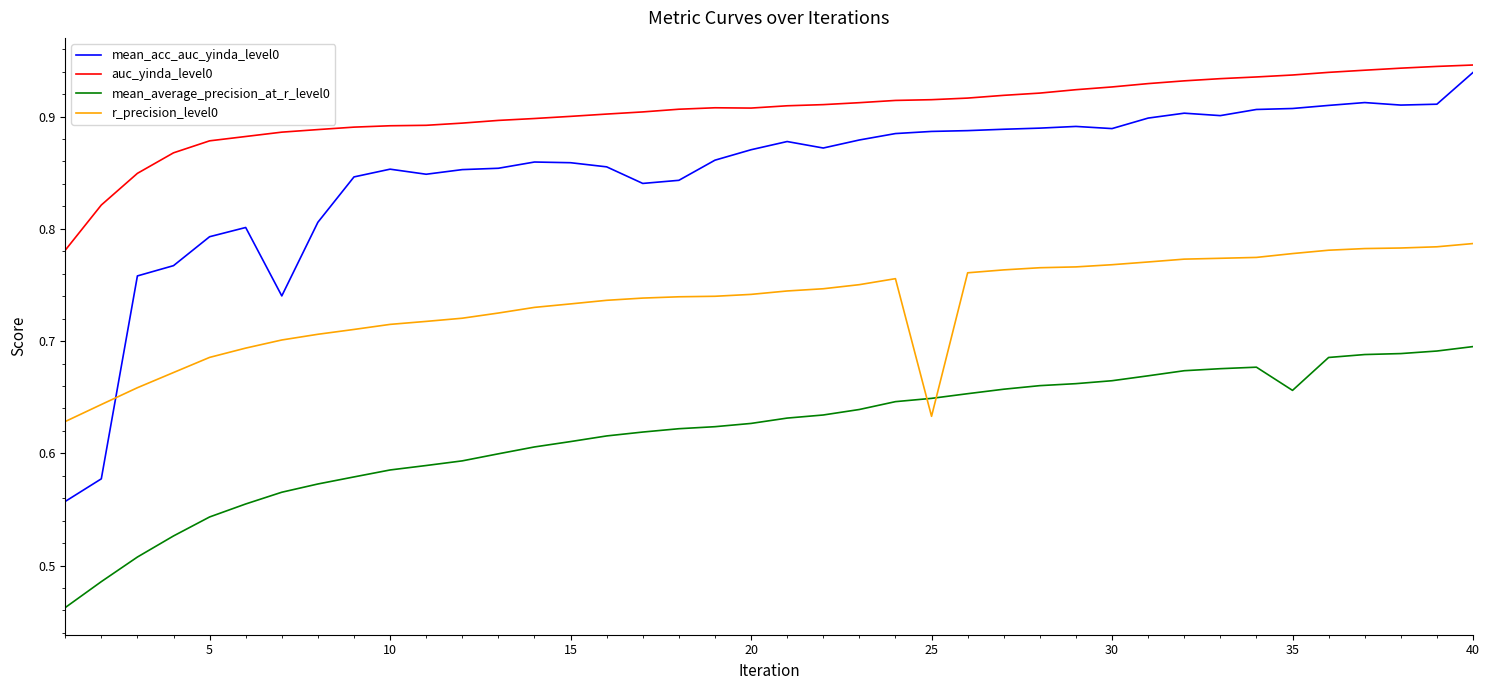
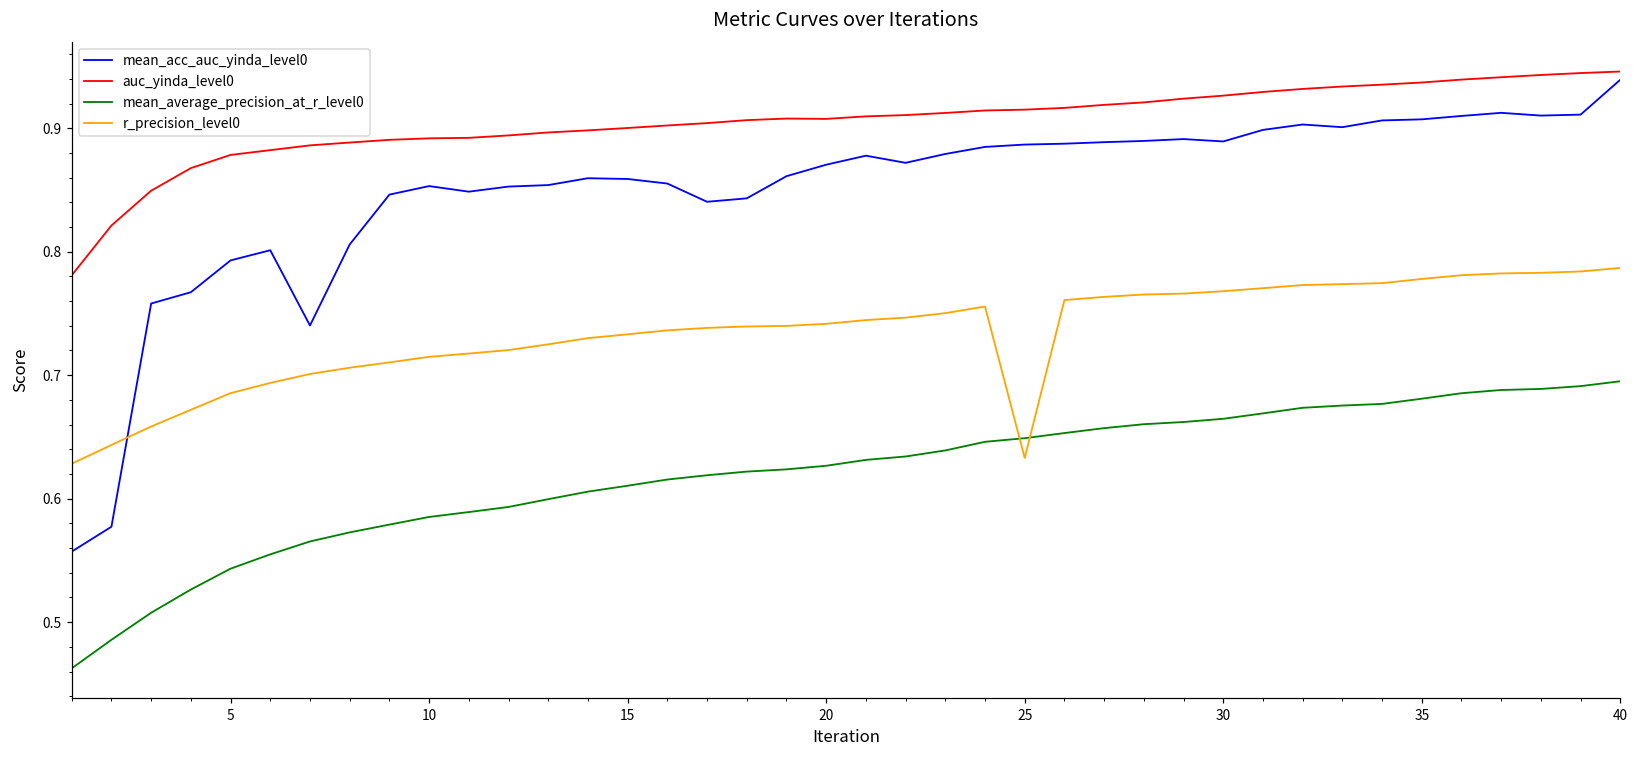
  {
    "mean_acc_auc_yinda_level0": {
      "5": 0.793,
      "10": 0.853,
      "15": 0.859,
      "20": 0.870,
      "25": 0.887,
      "30": 0.889,
      "35": 0.907,
      "40": 0.939
    },
    "auc_yinda_level0": {
      "5": 0.878,
      "10": 0.892,
      "15": 0.900,
      "20": 0.908,
      "25": 0.915,
      "30": 0.926,
      "35": 0.937,
      "40": 0.946
    },
    "mean_average_precision_at_r_level0": {
      "5": 0.543,
      "10": 0.585,
      "15": 0.610,
      "20": 0.627,
      "25": 0.649,
      "30": 0.665,
-     "35": 0.656,
+     "35": 0.681,
      "40": 0.695
    },
    "r_precision_level0": {
      "5": 0.685,
      "10": 0.715,
      "15": 0.733,
      "20": 0.742,
      "25": 0.633,
      "30": 0.768,
      "35": 0.778,
      "40": 0.787
    }
  }
